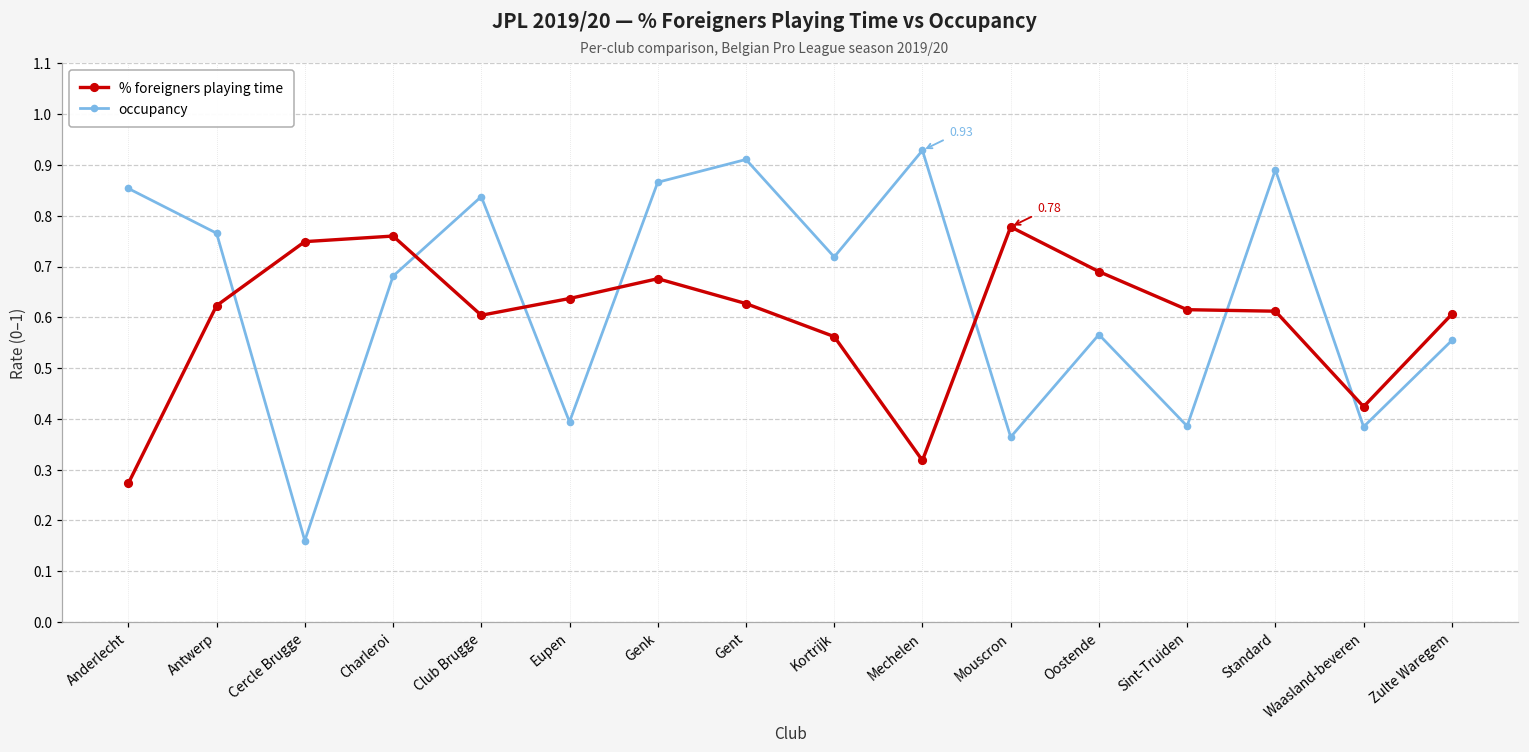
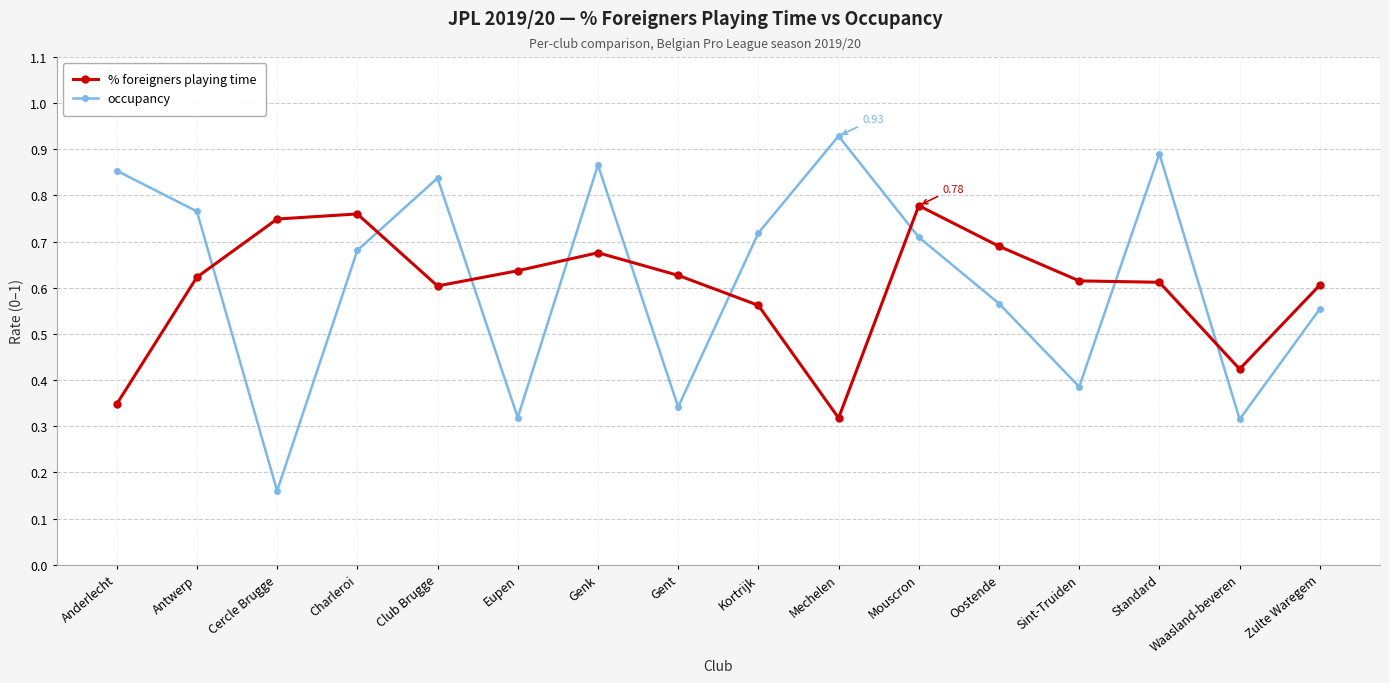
  {
    "% foreigners playing time": {
-     "Anderlecht": 0.27,
+     "Anderlecht": 0.35,
      "Antwerp": 0.62,
      "Cercle Brugge": 0.75,
      "Charleroi": 0.76,
      "Club Brugge": 0.60,
      "Eupen": 0.64,
      "Genk": 0.68,
      "Gent": 0.63,
      "Kortrijk": 0.56,
      "Mechelen": 0.32,
      "Oostende": 0.69,
      "Sint-Truiden": 0.62,
      "Standard": 0.61,
      "Waasland-beveren": 0.42,
      "Zulte Waregem": 0.61
    },
    "occupancy": {
      "Anderlecht": 0.85,
      "Antwerp": 0.77,
      "Cercle Brugge": 0.16,
      "Charleroi": 0.68,
      "Club Brugge": 0.84,
-     "Eupen": 0.39,
+     "Eupen": 0.32,
      "Genk": 0.87,
-     "Gent": 0.91,
+     "Gent": 0.34,
      "Kortrijk": 0.72,
-     "Mouscron": 0.36,
+     "Mouscron": 0.71,
      "Oostende": 0.57,
      "Sint-Truiden": 0.39,
      "Standard": 0.89,
-     "Waasland-beveren": 0.38,
+     "Waasland-beveren": 0.32,
      "Zulte Waregem": 0.55
    }
  }
